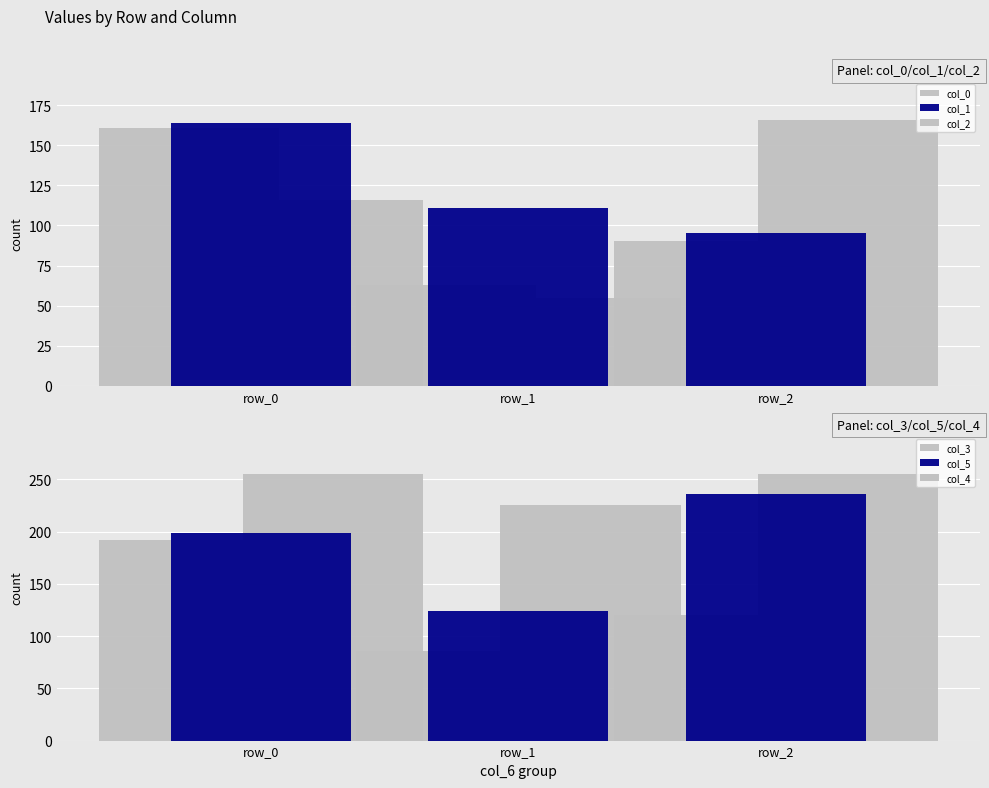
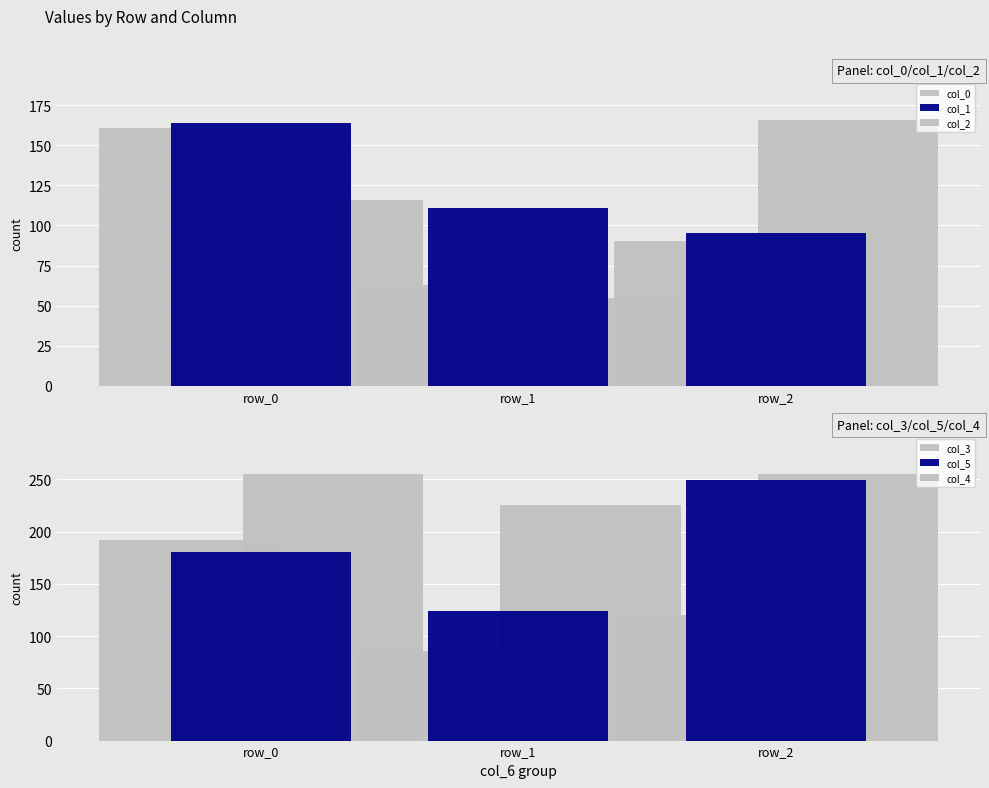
  {
    "Panel: col_0/col_1/col_2": {
      "col_1": {
        "row_0": 164,
        "row_1": 111
      }
    },
    "Panel: col_3/col_5/col_4": {
      "col_5": {
-       "row_0": 199,
-       "row_2": 236
+       "row_0": 181,
+       "row_2": 249
      }
    }
  }
